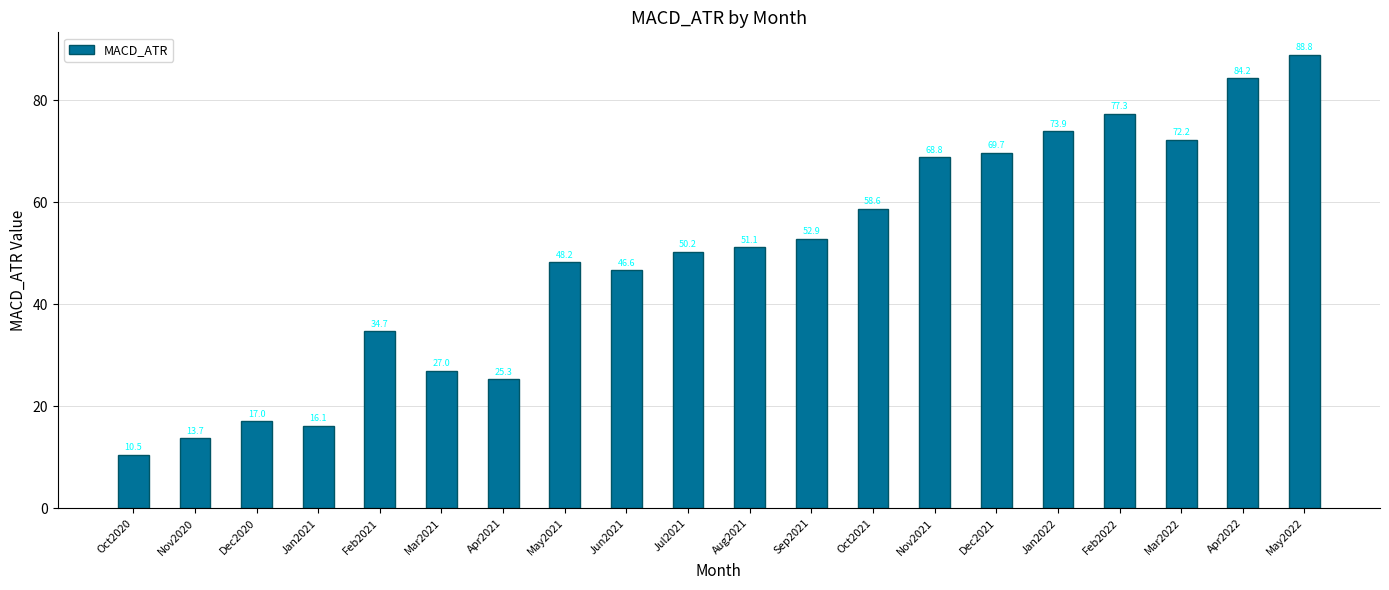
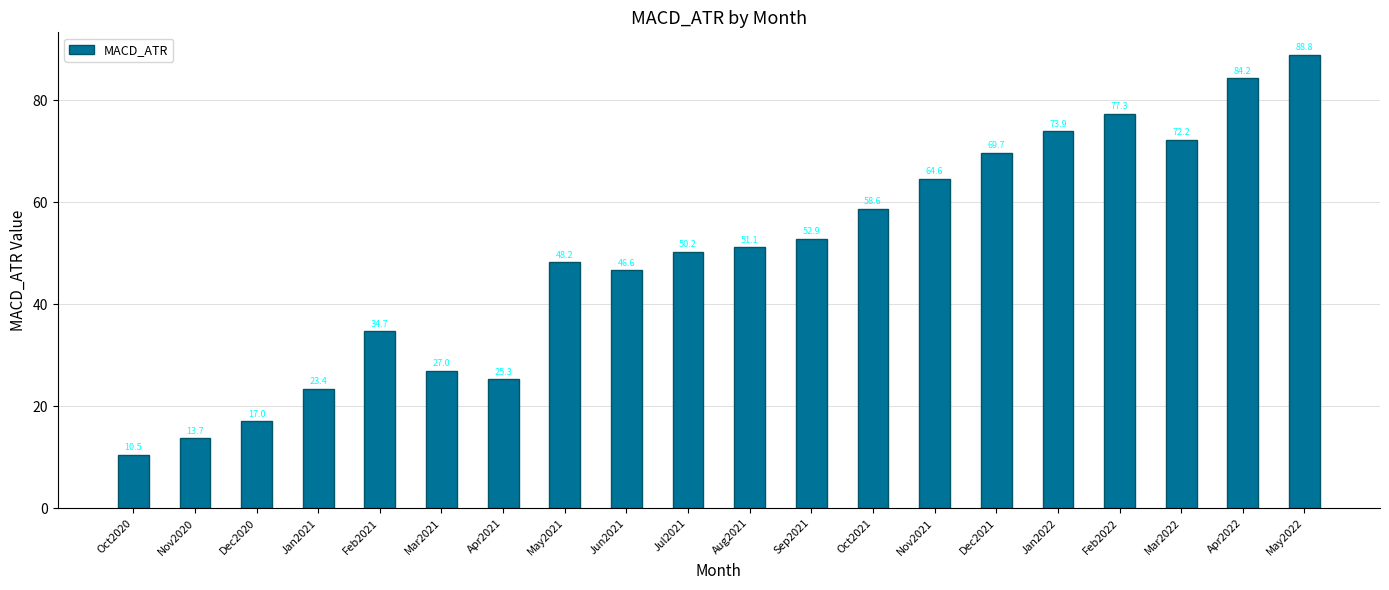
  {
    "Oct2020": 10.5,
    "Nov2020": 13.7,
    "Dec2020": 17.0,
-   "Jan2021": 16.1,
+   "Jan2021": 23.4,
    "Feb2021": 34.7,
    "Mar2021": 27.0,
    "Apr2021": 25.3,
    "May2021": 48.2,
    "Jun2021": 46.6,
    "Jul2021": 50.2,
    "Aug2021": 51.1,
    "Sep2021": 52.9,
    "Oct2021": 58.6,
-   "Nov2021": 68.8,
+   "Nov2021": 64.6,
    "Dec2021": 69.7,
    "Jan2022": 73.9,
    "Feb2022": 77.3,
    "Mar2022": 72.2,
    "Apr2022": 84.2,
    "May2022": 88.8
  }
